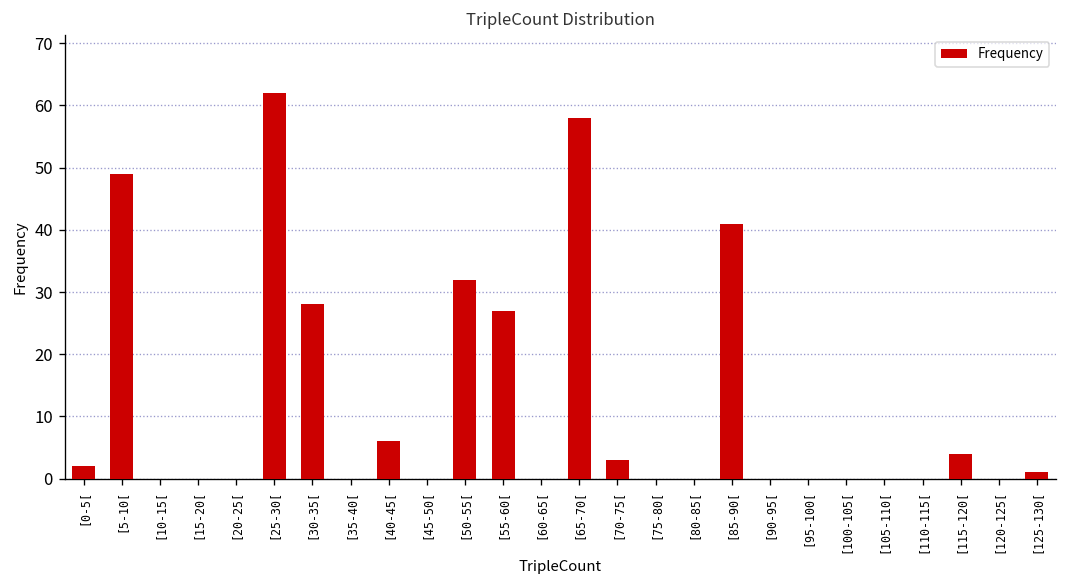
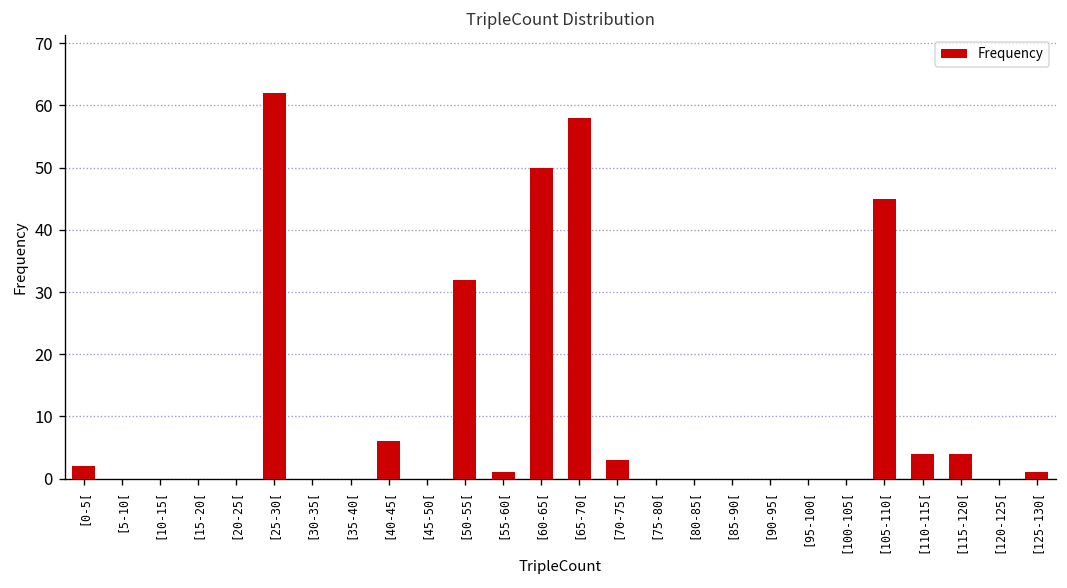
  {
    "[0-5[": 2,
-   "[5-10[": 49,
+   "[5-10[": 0,
    "[10-15[": 0,
    "[15-20[": 0,
    "[20-25[": 0,
    "[25-30[": 62,
-   "[30-35[": 28,
+   "[30-35[": 0,
    "[35-40[": 0,
    "[40-45[": 6,
    "[45-50[": 0,
    "[50-55[": 32,
-   "[55-60[": 27,
-   "[60-65[": 0,
+   "[55-60[": 1,
+   "[60-65[": 50,
    "[65-70[": 58,
    "[70-75[": 3,
    "[75-80[": 0,
    "[80-85[": 0,
-   "[85-90[": 41,
+   "[85-90[": 0,
    "[90-95[": 0,
    "[95-100[": 0,
    "[100-105[": 0,
-   "[105-110[": 0,
-   "[110-115[": 0,
+   "[105-110[": 45,
+   "[110-115[": 4,
    "[115-120[": 4,
    "[120-125[": 0,
    "[125-130[": 1
  }
